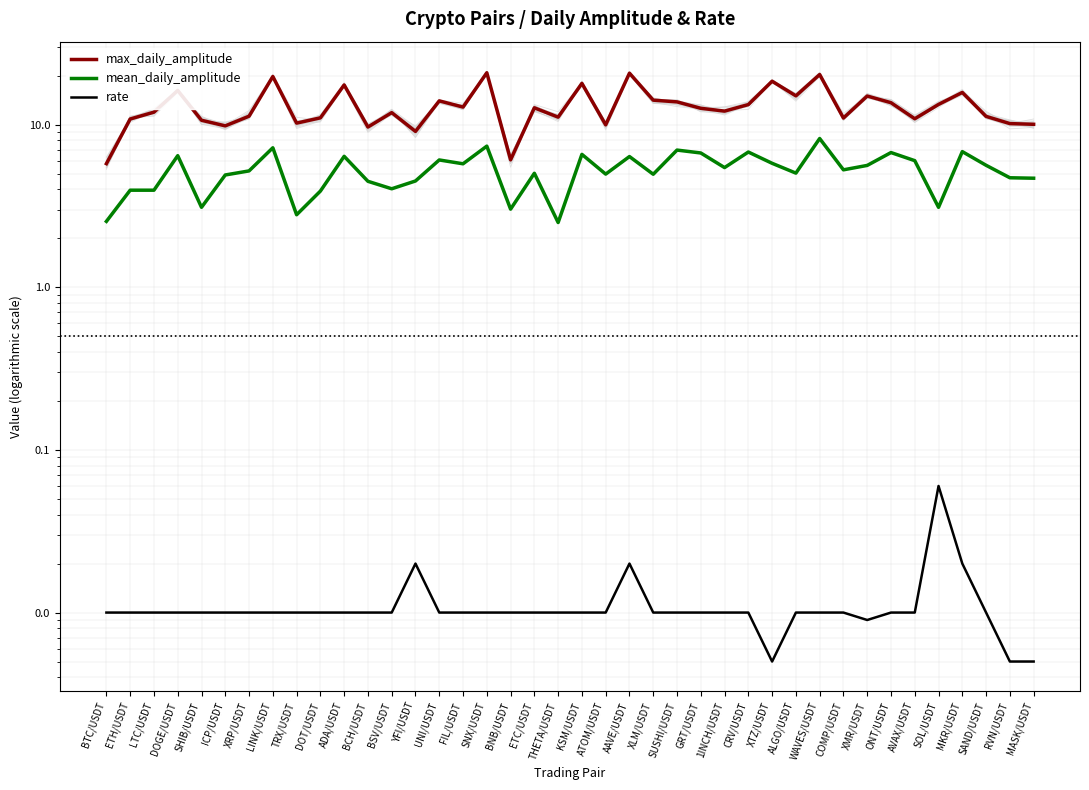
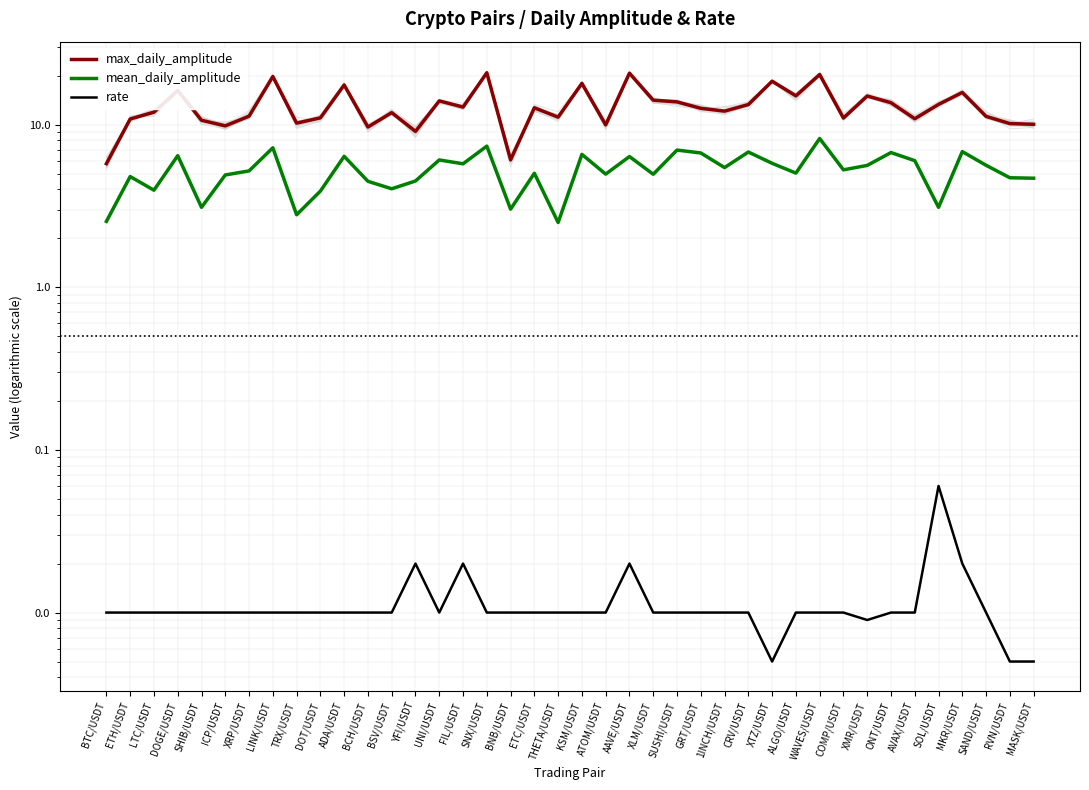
  {
    "mean_daily_amplitude": {
      "BTC/USDT": 2.5,
-     "ETH/USDT": 4.0,
+     "ETH/USDT": 4.8,
      "LTC/USDT": 4.0,
      "DOGE/USDT": 6.4,
      "SHIB/USDT": 3.1,
      "ICP/USDT": 4.9,
      "XRP/USDT": 5.2,
      "LINK/USDT": 7,
      "TRX/USDT": 2.8,
      "DOT/USDT": 3.9,
      "ADA/USDT": 6.4,
      "BCH/USDT": 4.5,
      "BSV/USDT": 4.0,
      "YFI/USDT": 4.5,
      "UNI/USDT": 6.1,
      "FIL/USDT": 5.7,
      "SNX/USDT": 7,
      "BNB/USDT": 3.0,
      "ETC/USDT": 5.0,
      "THETA/USDT": 2.5,
      "KSM/USDT": 6.6,
      "ATOM/USDT": 5.0,
      "AAVE/USDT": 6.4,
      "XLM/USDT": 5.0,
      "SUSHI/USDT": 7.0,
      "GRT/USDT": 6.7,
      "1INCH/USDT": 5.4,
      "CRV/USDT": 6.8,
      "XTZ/USDT": 5.8,
      "ALGO/USDT": 5.0,
      "WAVES/USDT": 8,
      "COMP/USDT": 5.3,
      "XMR/USDT": 5.6,
      "ONT/USDT": 6.7,
      "AVAX/USDT": 6.0,
      "SOL/USDT": 3.1,
      "MKR/USDT": 6.8,
      "SAND/USDT": 5.6,
      "RVN/USDT": 4.7,
      "MASK/USDT": 4.7
    },
    "rate": {
      "BTC/USDT": 0.01,
      "ETH/USDT": 0.01,
      "LTC/USDT": 0.01,
      "DOGE/USDT": 0.01,
      "SHIB/USDT": 0.01,
      "ICP/USDT": 0.01,
      "XRP/USDT": 0.01,
      "LINK/USDT": 0.01,
      "TRX/USDT": 0.01,
      "DOT/USDT": 0.01,
      "ADA/USDT": 0.01,
      "BCH/USDT": 0.01,
      "BSV/USDT": 0.01,
      "YFI/USDT": 0.02,
      "UNI/USDT": 0.01,
-     "FIL/USDT": 0.01,
+     "FIL/USDT": 0.02,
      "SNX/USDT": 0.01,
      "BNB/USDT": 0.01,
      "ETC/USDT": 0.01,
      "THETA/USDT": 0.01,
      "KSM/USDT": 0.01,
      "ATOM/USDT": 0.01,
      "AAVE/USDT": 0.02,
      "XLM/USDT": 0.01,
      "SUSHI/USDT": 0.01,
      "GRT/USDT": 0.01,
      "1INCH/USDT": 0.01,
      "CRV/USDT": 0.01,
      "XTZ/USDT": 0.0050,
      "ALGO/USDT": 0.01,
      "WAVES/USDT": 0.01,
      "COMP/USDT": 0.01,
      "XMR/USDT": 0.009,
      "ONT/USDT": 0.01,
      "AVAX/USDT": 0.01,
      "SOL/USDT": 0.06,
      "MKR/USDT": 0.02,
      "SAND/USDT": 0.01,
      "RVN/USDT": 0.0050,
      "MASK/USDT": 0.0050
    }
  }
